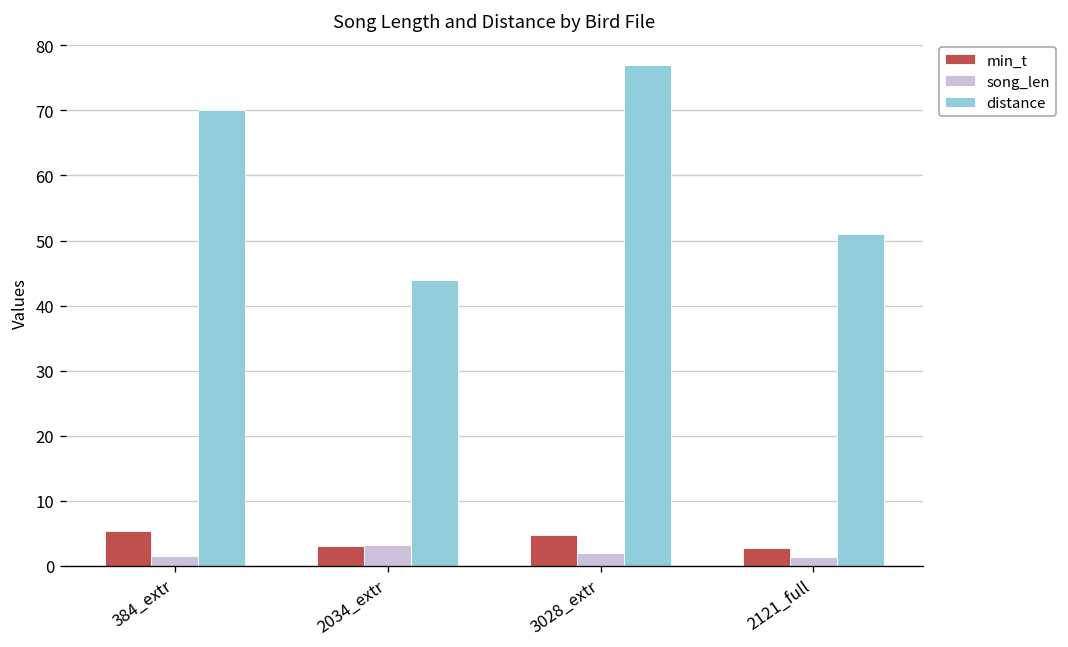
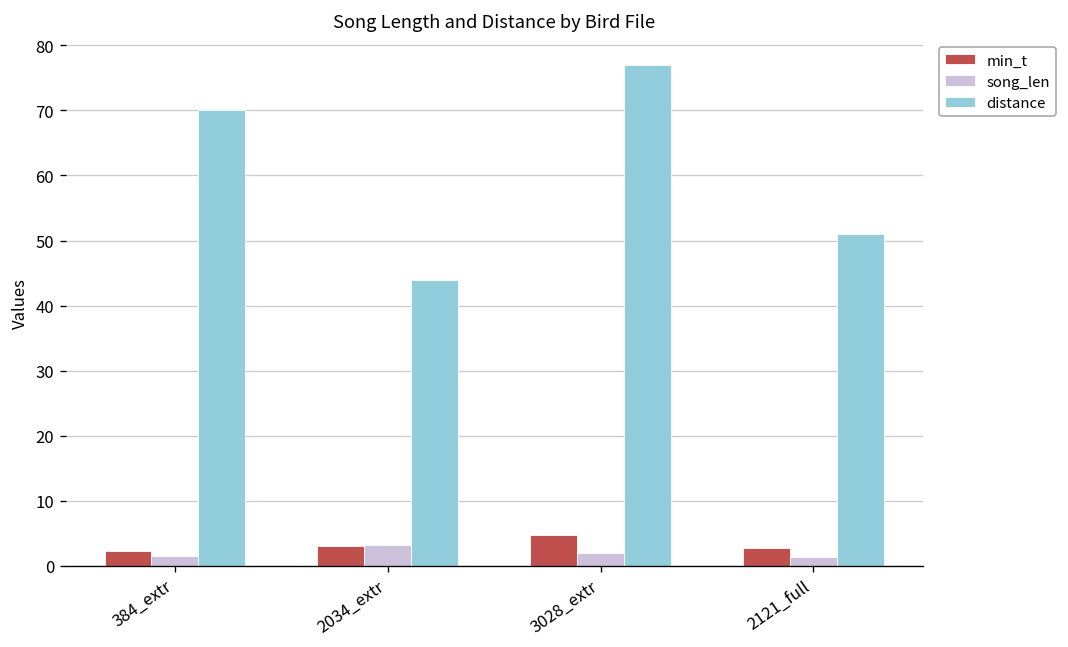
  {
    "min_t": {
-     "384_extr": 5,
+     "384_extr": 2,
      "2034_extr": 3,
      "3028_extr": 5,
      "2121_full": 3
    }
  }
